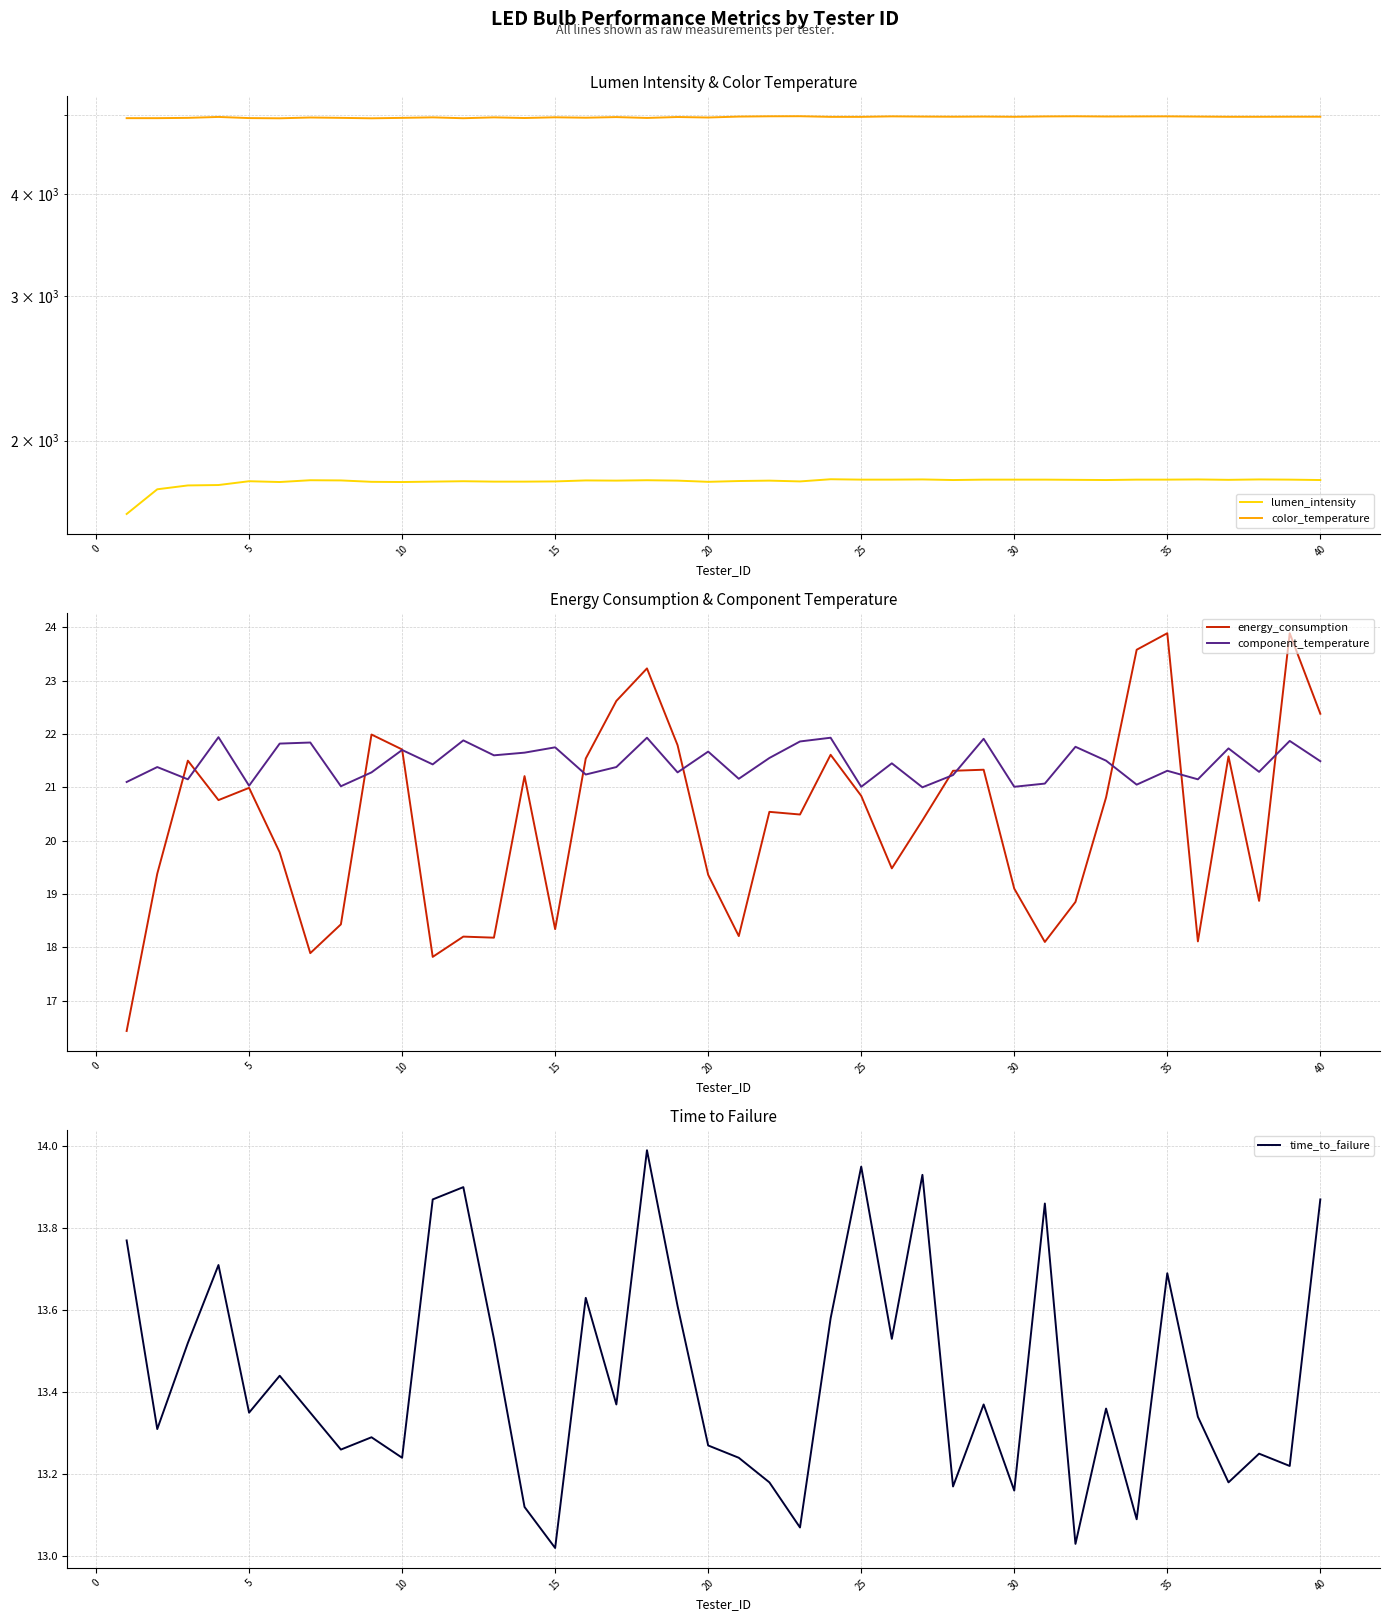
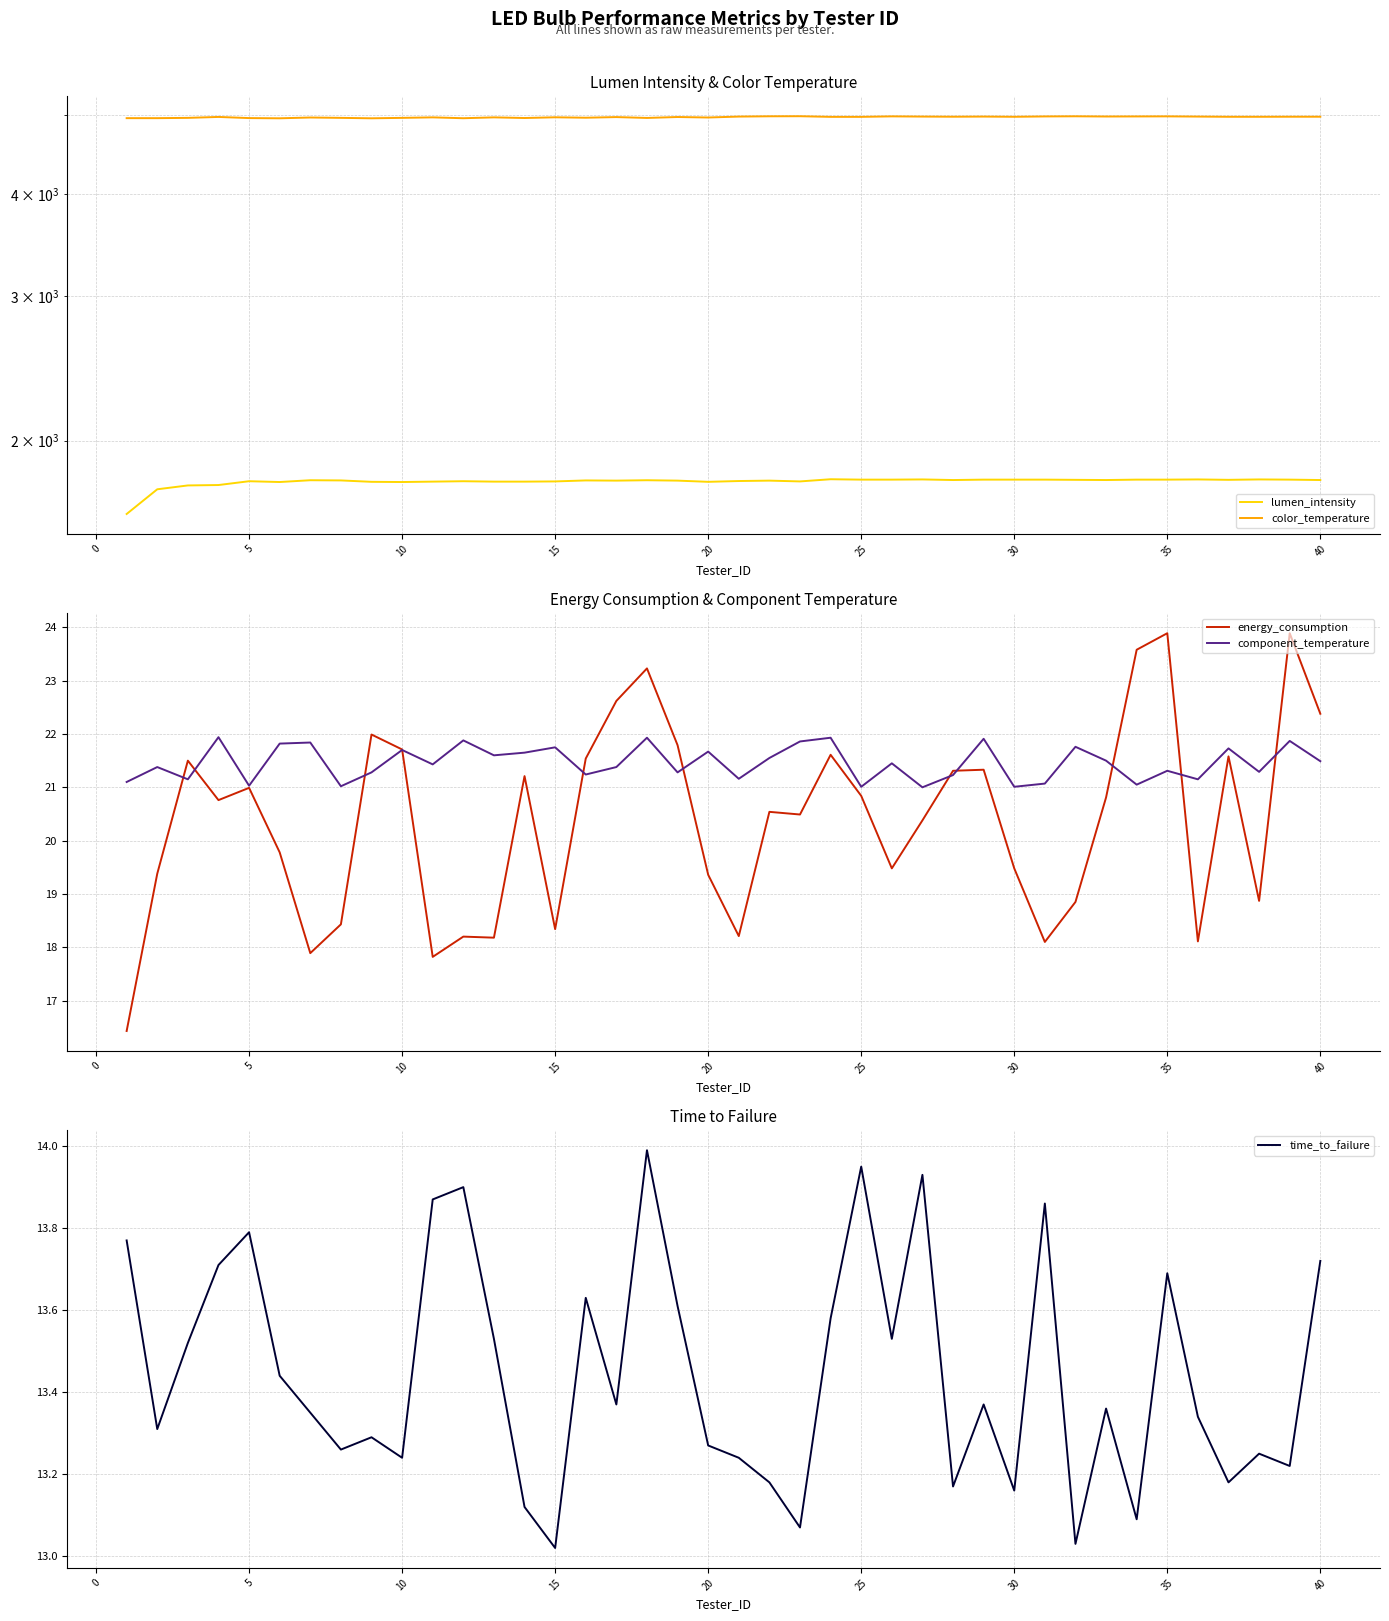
  {
    "Energy Consumption & Component Temperature": {
      "energy_consumption": {
        "15": 18.3,
        "20": 19.4,
        "25": 20.8,
-       "30": 19.1,
+       "30": 19.5,
        "35": 23.9,
        "40": 22.4
      },
      "component_temperature": {
        "15": 21.8,
        "20": 21.7,
        "25": 21.0,
        "30": 21.0,
        "35": 21.3,
        "40": 21.5
      }
    },
    "Time to Failure": {
-     "5": 13.35,
+     "5": 13.79,
      "10": 13.24,
      "15": 13.02,
      "20": 13.27,
      "25": 13.95,
      "30": 13.16,
      "35": 13.69,
-     "40": 13.87
+     "40": 13.72
    }
  }
